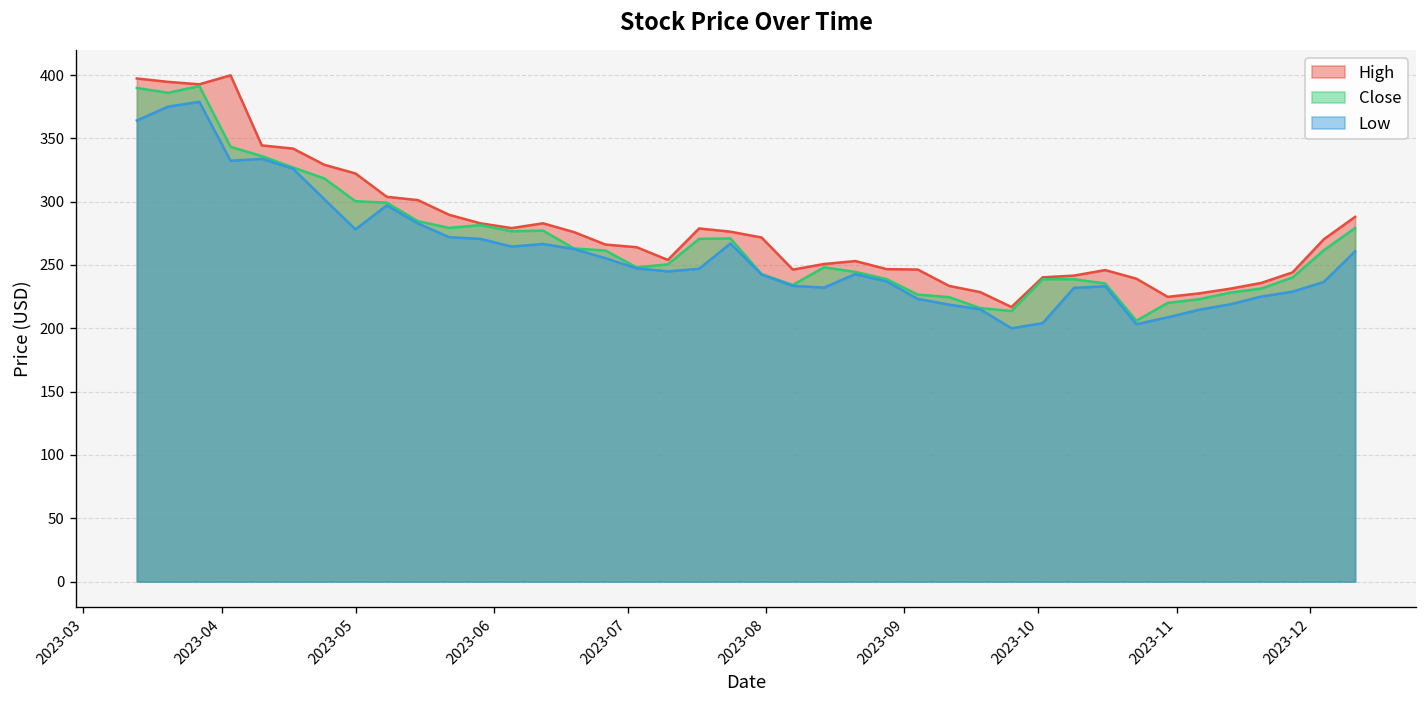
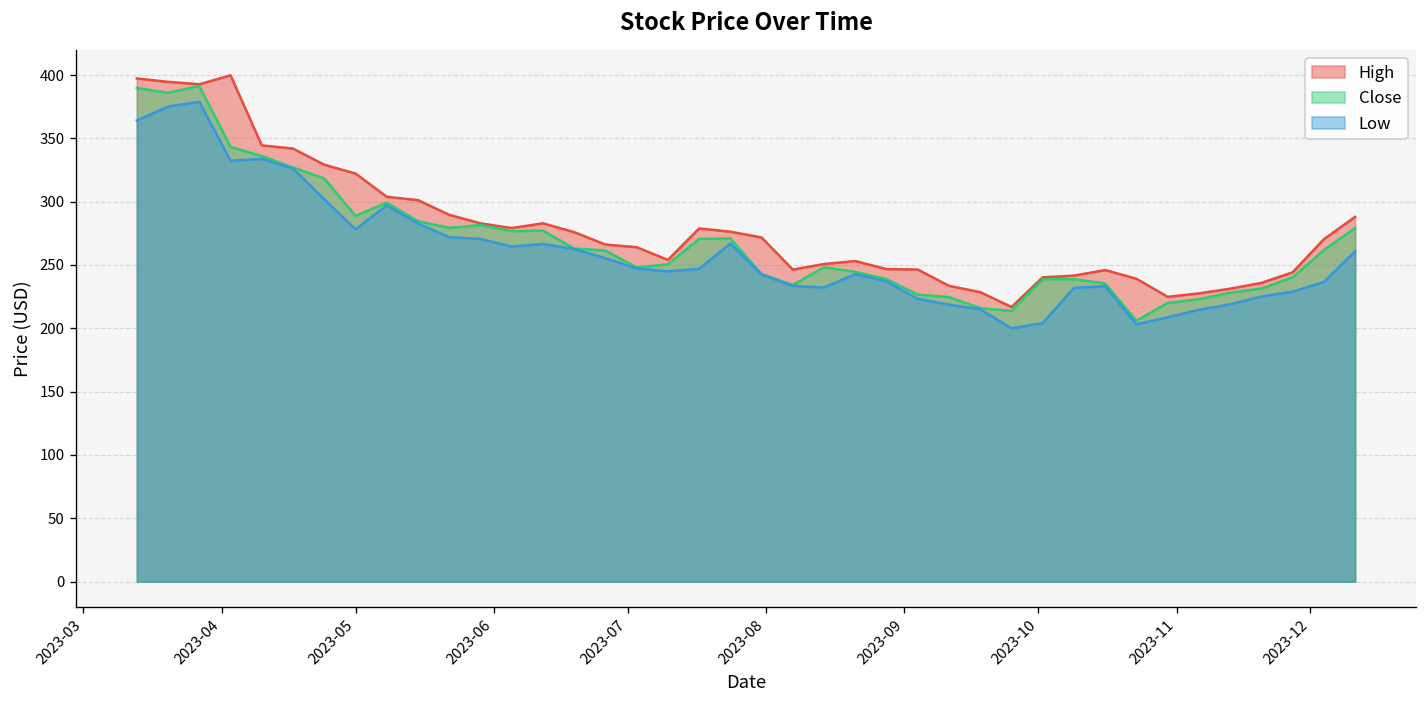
  {
    "High": {
      "2023-05": 322
    },
    "Close": {
-     "2023-05": 300
+     "2023-05": 289
    },
    "Low": {
      "2023-05": 278
    }
  }
